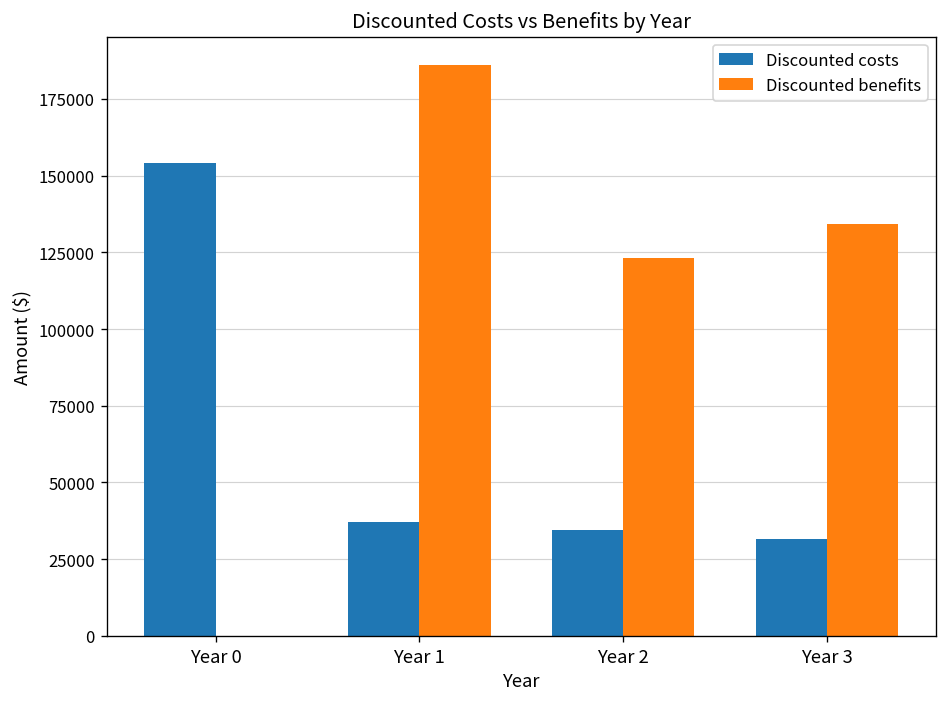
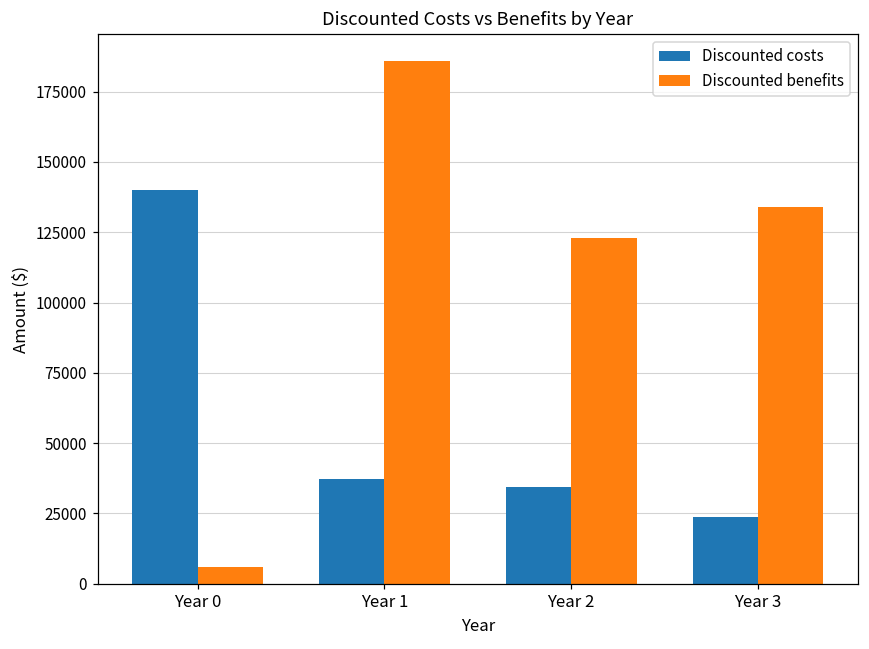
  {
    "Discounted costs": {
-     "Year 0": 154000,
+     "Year 0": 140000,
      "Year 1": 37000,
      "Year 2": 34000,
-     "Year 3": 32000
+     "Year 3": 24000
    },
    "Discounted benefits": {
-     "Year 0": 0,
+     "Year 0": 6000,
      "Year 1": 186000,
      "Year 2": 123000,
      "Year 3": 134000
    }
  }
